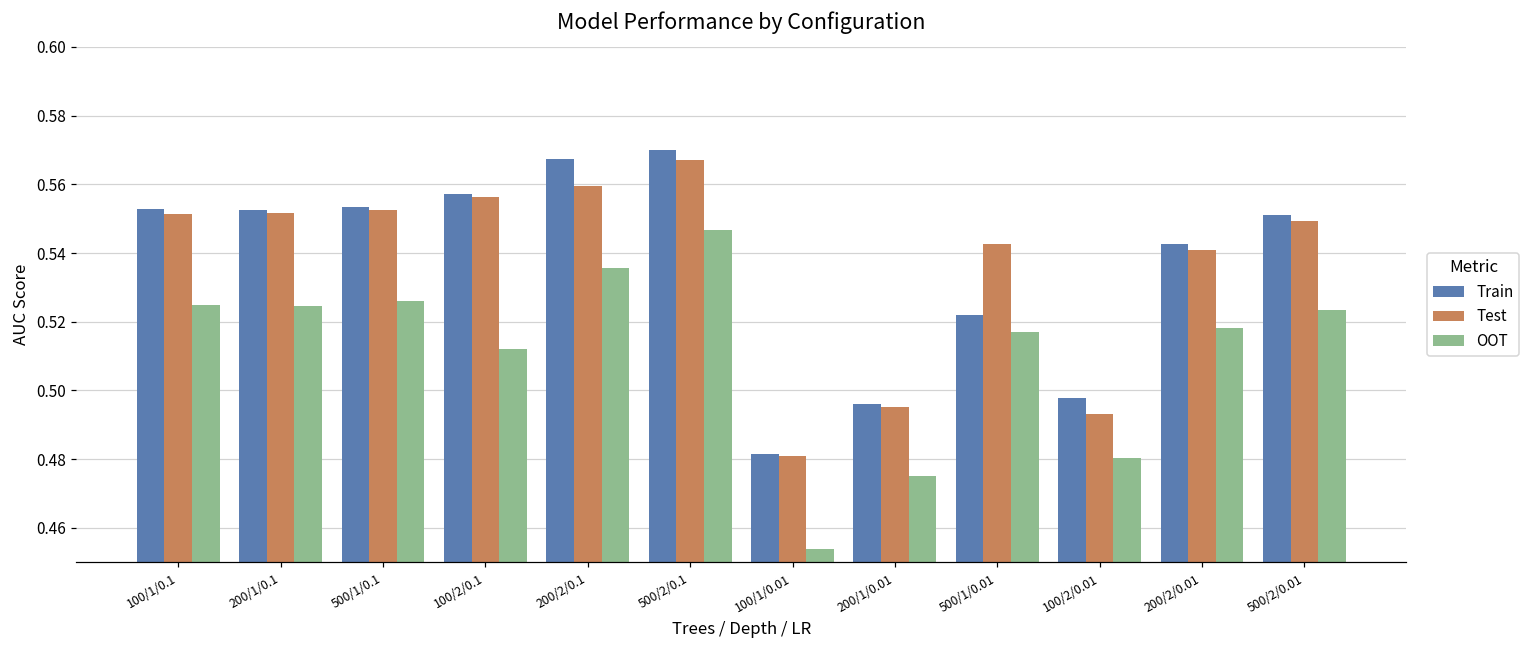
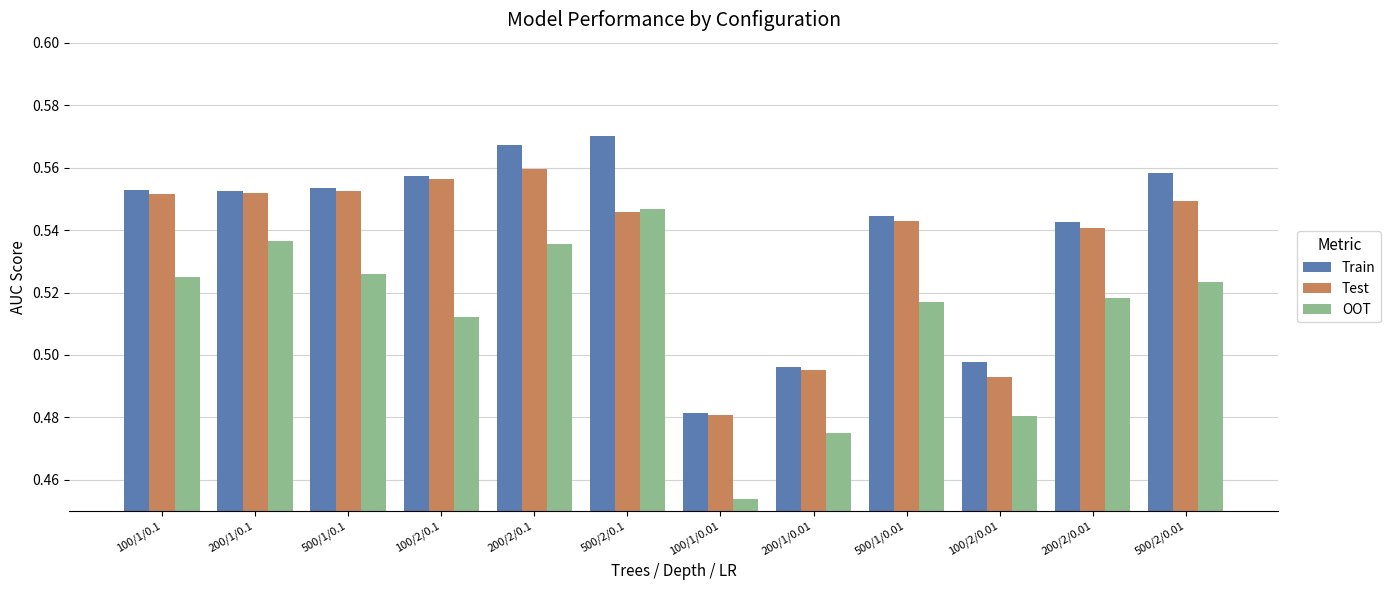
  {
    "Train": {
      "100/1/0.1": 0.553,
      "200/1/0.1": 0.553,
      "500/1/0.1": 0.553,
      "100/2/0.1": 0.557,
      "200/2/0.1": 0.567,
      "500/2/0.1": 0.570,
      "100/1/0.01": 0.481,
      "200/1/0.01": 0.496,
-     "500/1/0.01": 0.522,
+     "500/1/0.01": 0.544,
      "100/2/0.01": 0.498,
      "200/2/0.01": 0.543,
-     "500/2/0.01": 0.551
+     "500/2/0.01": 0.558
    },
    "Test": {
      "100/1/0.1": 0.551,
      "200/1/0.1": 0.552,
      "500/1/0.1": 0.553,
      "100/2/0.1": 0.556,
      "200/2/0.1": 0.560,
-     "500/2/0.1": 0.567,
+     "500/2/0.1": 0.546,
      "100/1/0.01": 0.481,
      "200/1/0.01": 0.495,
      "500/1/0.01": 0.543,
      "100/2/0.01": 0.493,
      "200/2/0.01": 0.541,
      "500/2/0.01": 0.549
    },
    "OOT": {
      "100/1/0.1": 0.525,
-     "200/1/0.1": 0.525,
+     "200/1/0.1": 0.537,
      "500/1/0.1": 0.526,
      "100/2/0.1": 0.512,
      "200/2/0.1": 0.536,
      "500/2/0.1": 0.547,
      "100/1/0.01": 0.454,
      "200/1/0.01": 0.475,
      "500/1/0.01": 0.517,
      "100/2/0.01": 0.480,
      "200/2/0.01": 0.518,
      "500/2/0.01": 0.523
    }
  }
